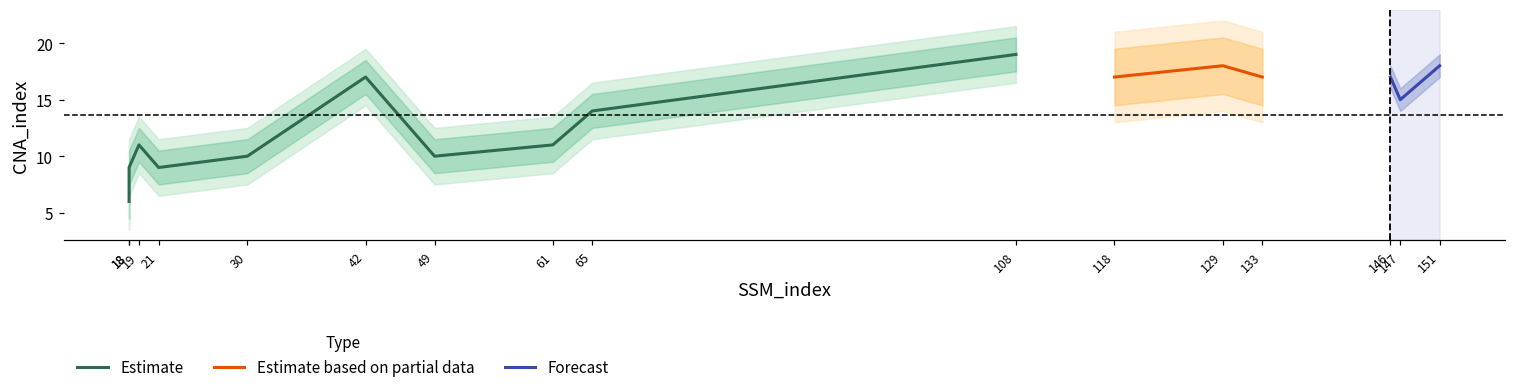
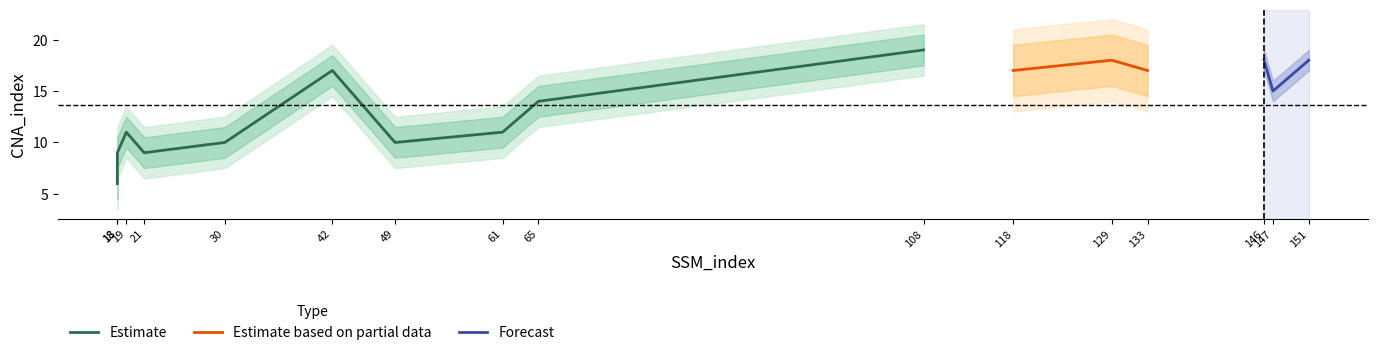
  {
    "Estimate based on partial data": {
      "118": 17,
      "129": 18,
      "133": 17
    },
    "Forecast": {
-     "146": 17,
+     "146": 18,
      "147": 15,
      "151": 18
    }
  }
